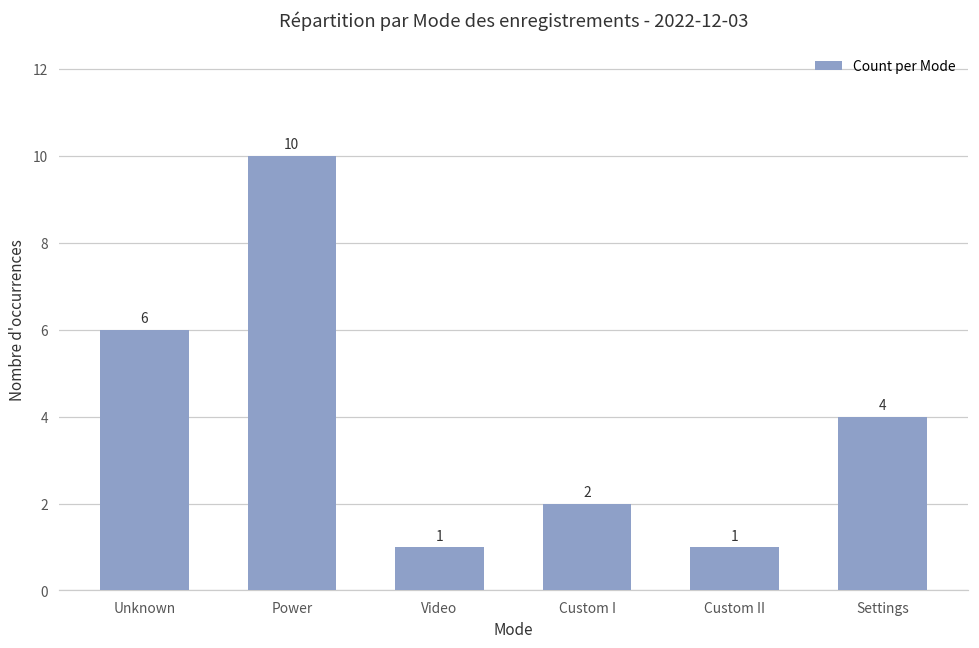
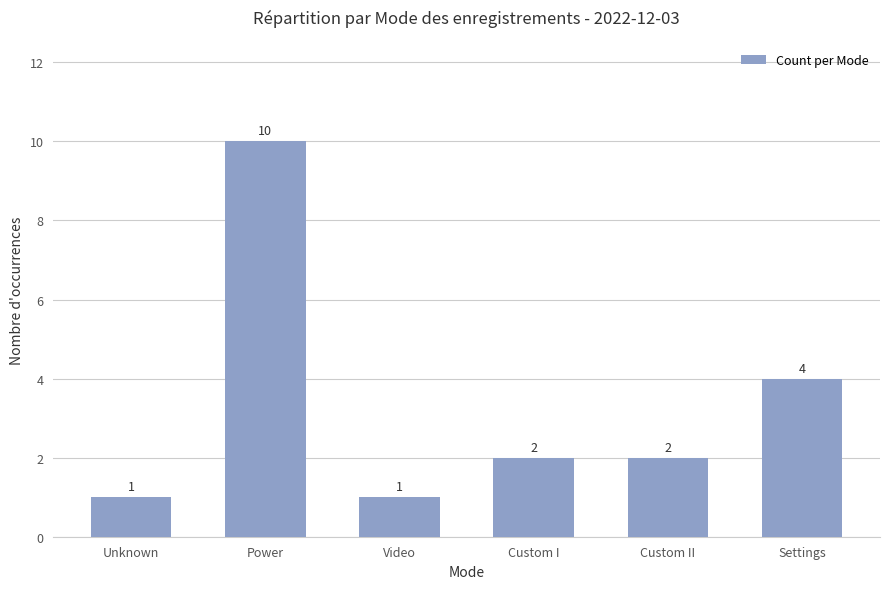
  {
-   "Unknown": 6,
+   "Unknown": 1,
    "Power": 10,
    "Video": 1,
    "Custom I": 2,
-   "Custom II": 1,
+   "Custom II": 2,
    "Settings": 4
  }
